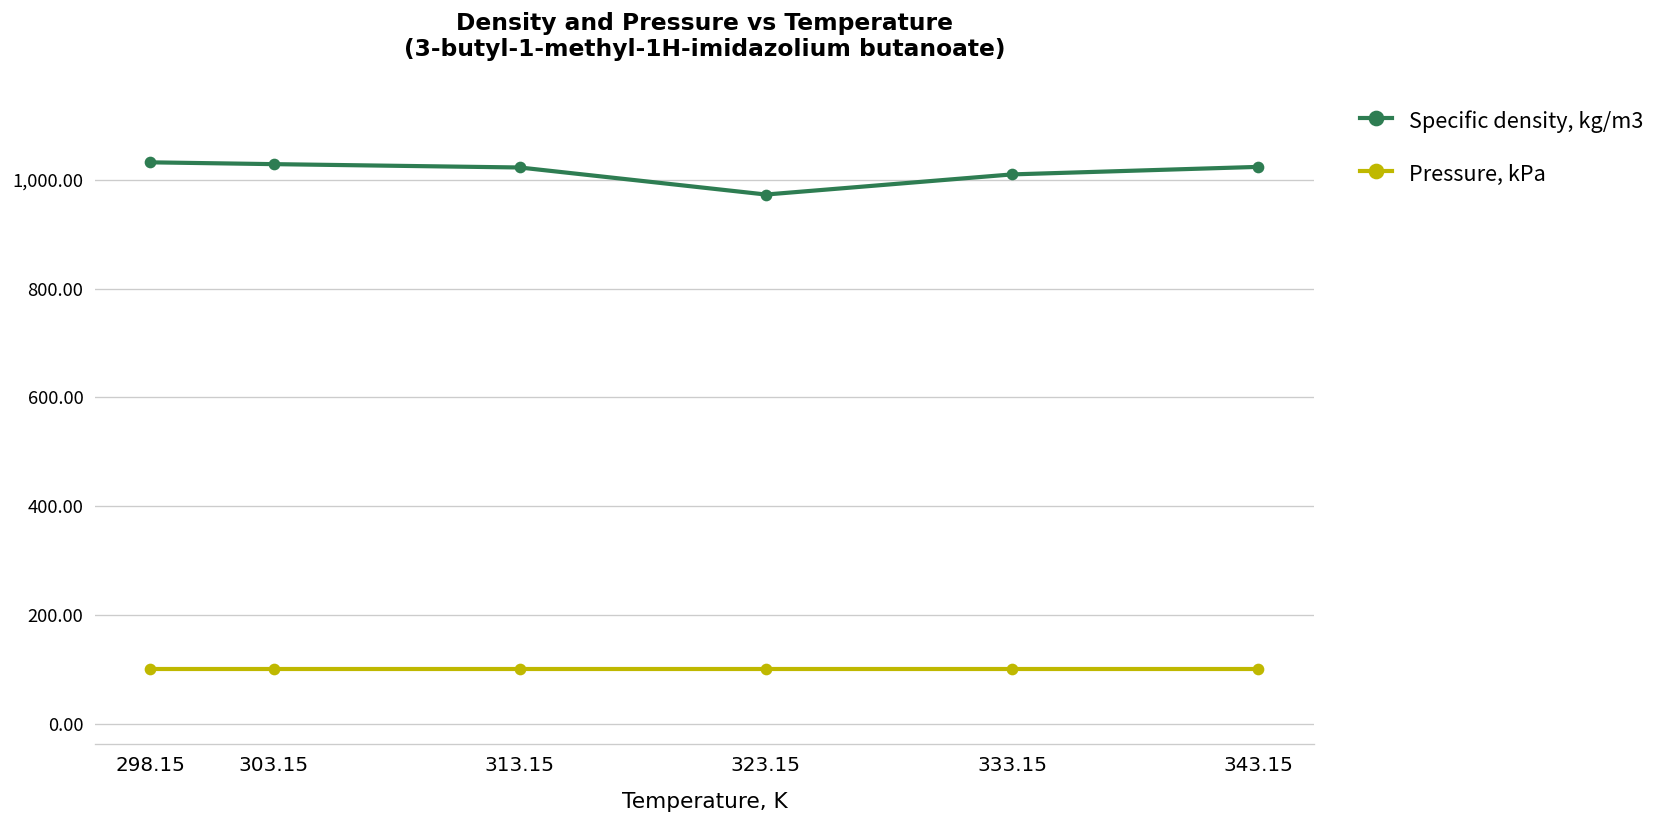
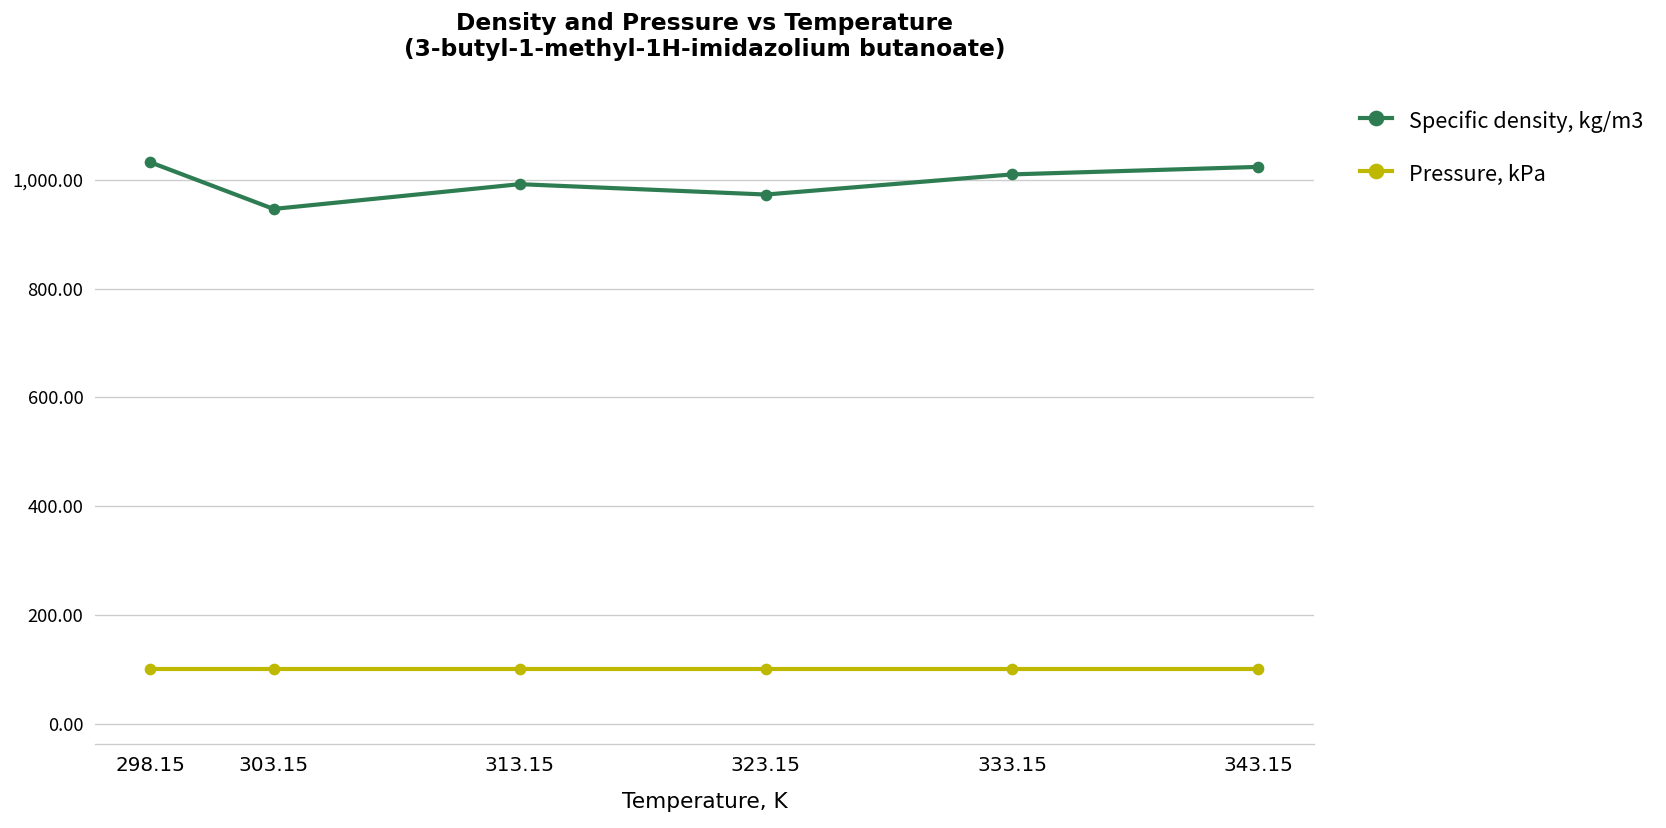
  {
    "Specific density, kg/m3": {
      "298.15": "1,030",
-     "303.15": "1,030",
-     "313.15": "1,020",
+     "303.15": "950",
+     "313.15": "990",
      "323.15": "970",
      "333.15": "1,010",
      "343.15": "1,020"
    },
    "Pressure, kPa": {
      "298.15": "100",
      "303.15": "100",
      "313.15": "100",
      "323.15": "100",
      "333.15": "100",
      "343.15": "100"
    }
  }
